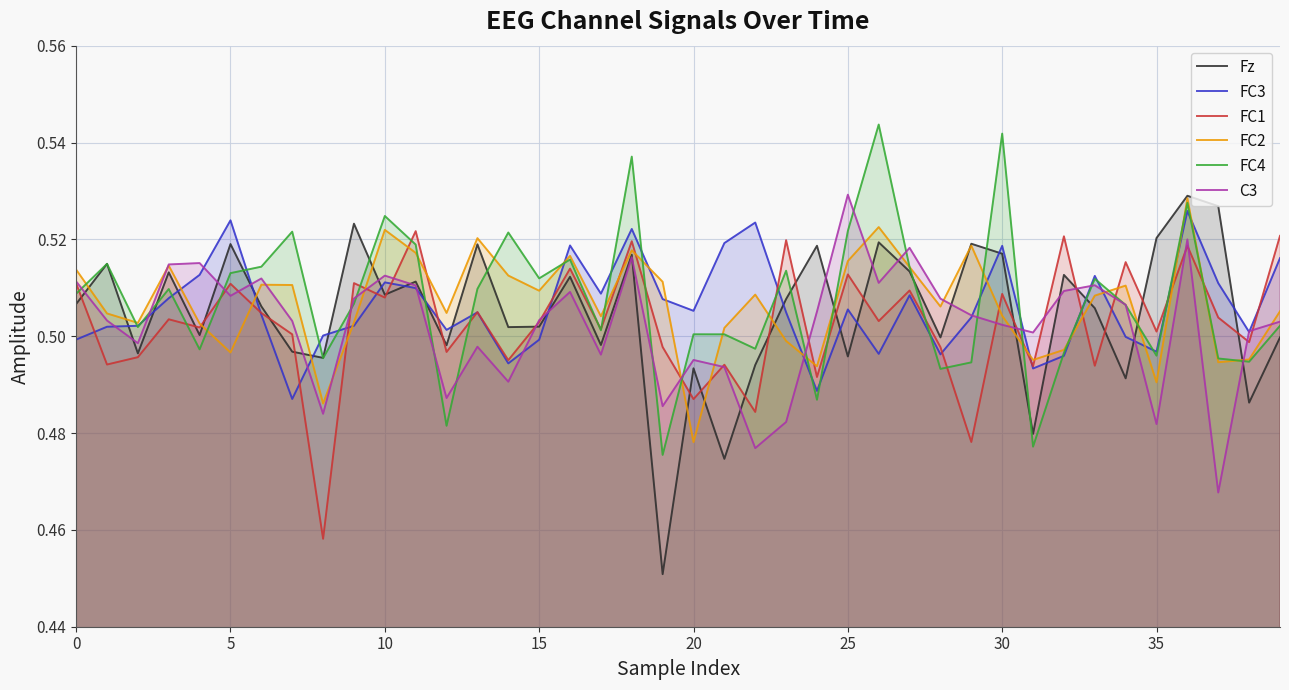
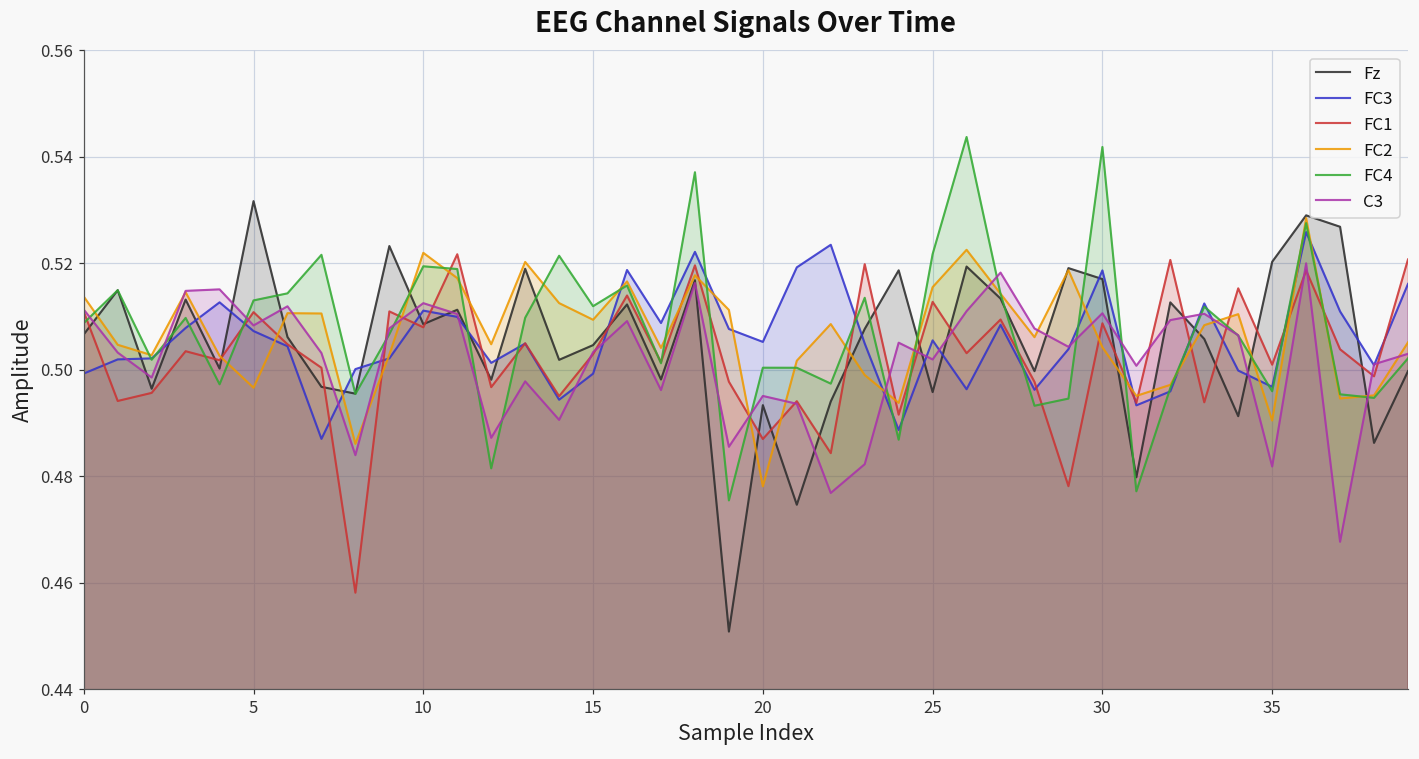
  {
    "Fz": {
      "0": 0.507,
-     "5": 0.519,
+     "5": 0.532,
      "10": 0.509,
-     "15": 0.502,
+     "15": 0.505,
      "20": 0.493,
      "25": 0.496,
      "30": 0.517,
      "35": 0.520
    },
    "FC3": {
      "0": 0.499,
-     "5": 0.524,
+     "5": 0.507,
      "10": 0.511,
      "15": 0.499,
      "20": 0.505,
      "25": 0.506,
      "30": 0.519,
      "35": 0.497
    },
    "FC1": {
      "5": 0.511,
      "10": 0.508,
      "20": 0.487,
      "25": 0.513,
      "30": 0.509,
      "35": 0.501
    },
    "FC2": {
      "0": 0.514,
      "5": 0.497,
      "10": 0.522,
      "15": 0.509,
      "20": 0.478,
      "25": 0.516,
      "30": 0.504,
      "35": 0.490
    },
    "FC4": {
      "0": 0.509,
      "5": 0.513,
-     "10": 0.525,
+     "10": 0.519,
      "15": 0.512,
      "20": 0.500,
      "25": 0.522,
      "30": 0.542,
      "35": 0.496
    },
    "C3": {
      "5": 0.508,
      "10": 0.513,
      "20": 0.495,
-     "25": 0.529,
-     "30": 0.502,
+     "25": 0.502,
+     "30": 0.511,
      "35": 0.482
    }
  }
